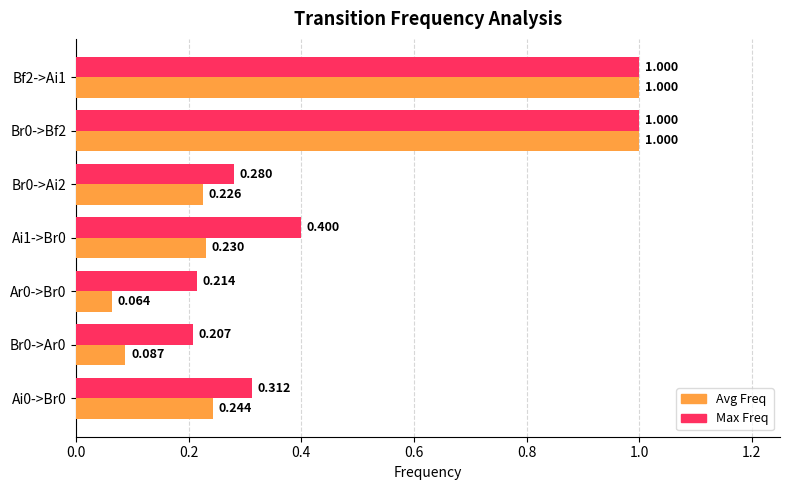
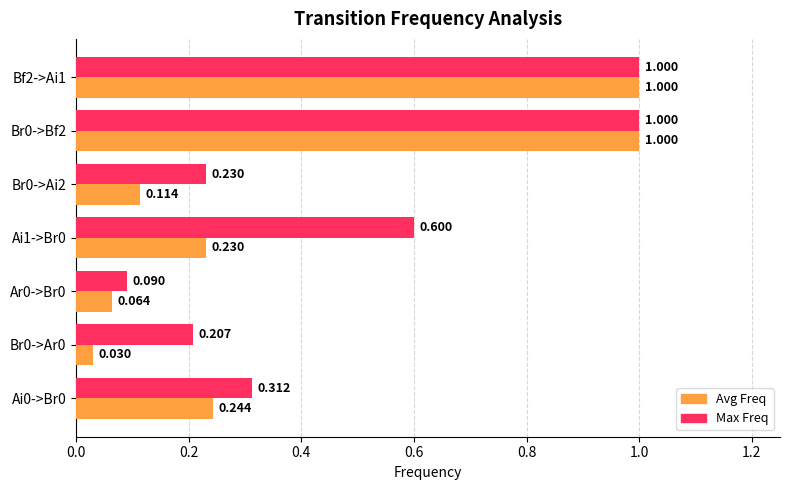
  {
    "Max Freq": {
      "Bf2->Ai1": 1.000,
      "Br0->Bf2": 1.000,
-     "Br0->Ai2": 0.280,
-     "Ai1->Br0": 0.400,
-     "Ar0->Br0": 0.214,
+     "Br0->Ai2": 0.230,
+     "Ai1->Br0": 0.600,
+     "Ar0->Br0": 0.090,
      "Br0->Ar0": 0.207,
      "Ai0->Br0": 0.312
    },
    "Avg Freq": {
      "Bf2->Ai1": 1.000,
      "Br0->Bf2": 1.000,
-     "Br0->Ai2": 0.226,
+     "Br0->Ai2": 0.114,
      "Ai1->Br0": 0.230,
      "Ar0->Br0": 0.064,
-     "Br0->Ar0": 0.087,
+     "Br0->Ar0": 0.030,
      "Ai0->Br0": 0.244
    }
  }
